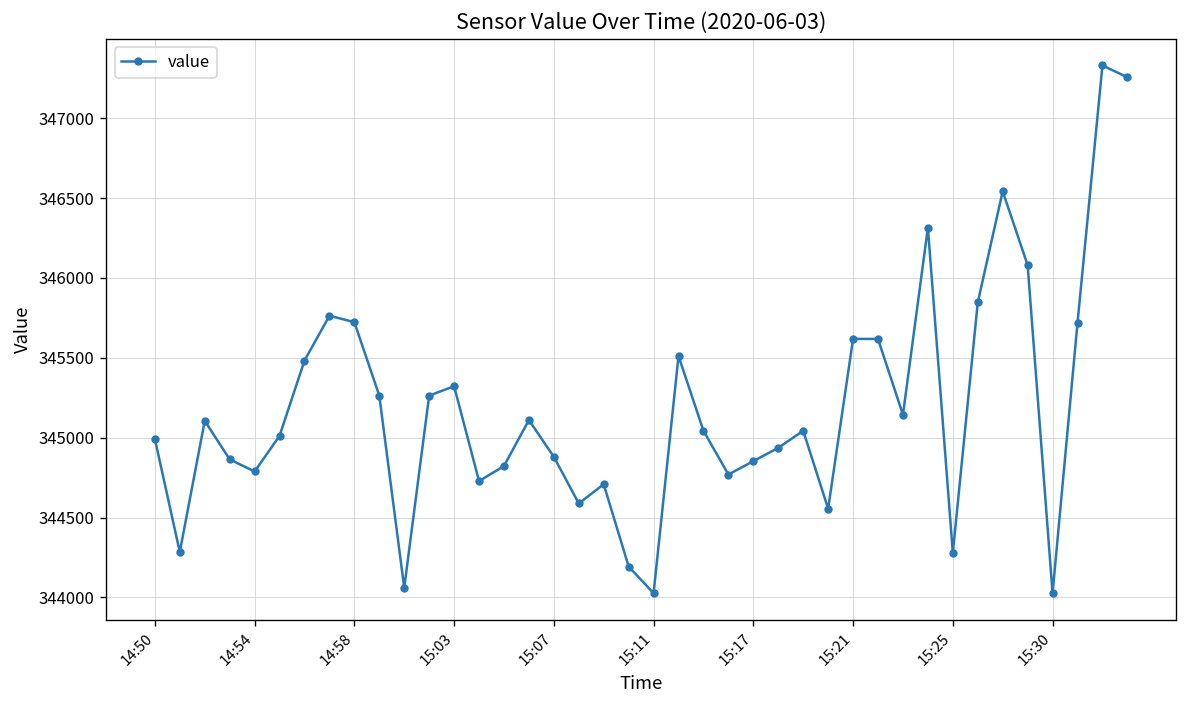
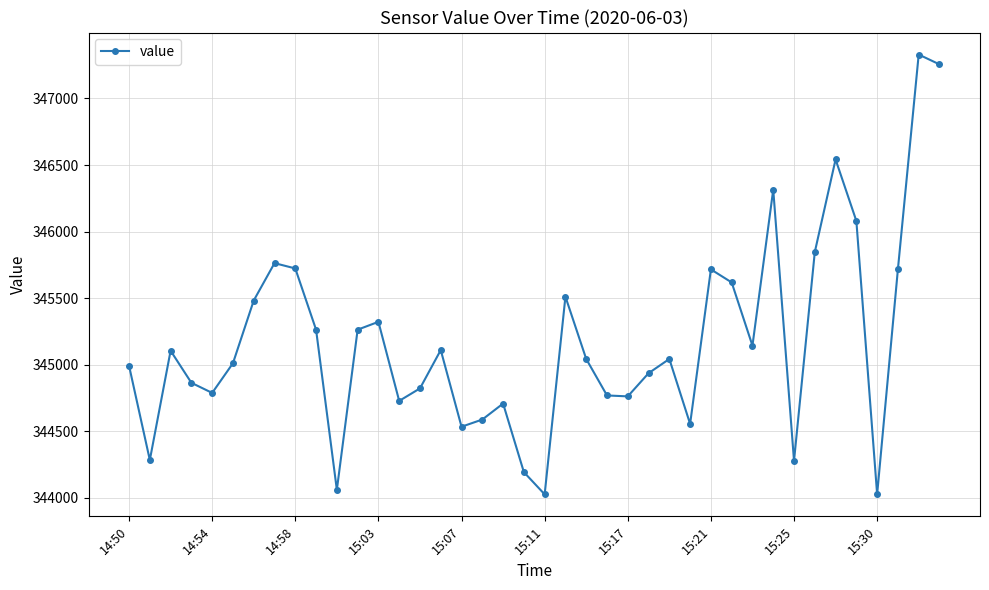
  {
    "14:50": 344990,
    "14:54": 344790,
    "14:58": 345720,
    "15:03": 345320,
-   "15:07": 344880,
+   "15:07": 344530,
    "15:11": 344030,
-   "15:17": 344850,
-   "15:21": 345620,
+   "15:17": 344760,
+   "15:21": 345720,
    "15:25": 344280,
    "15:30": 344030
  }
